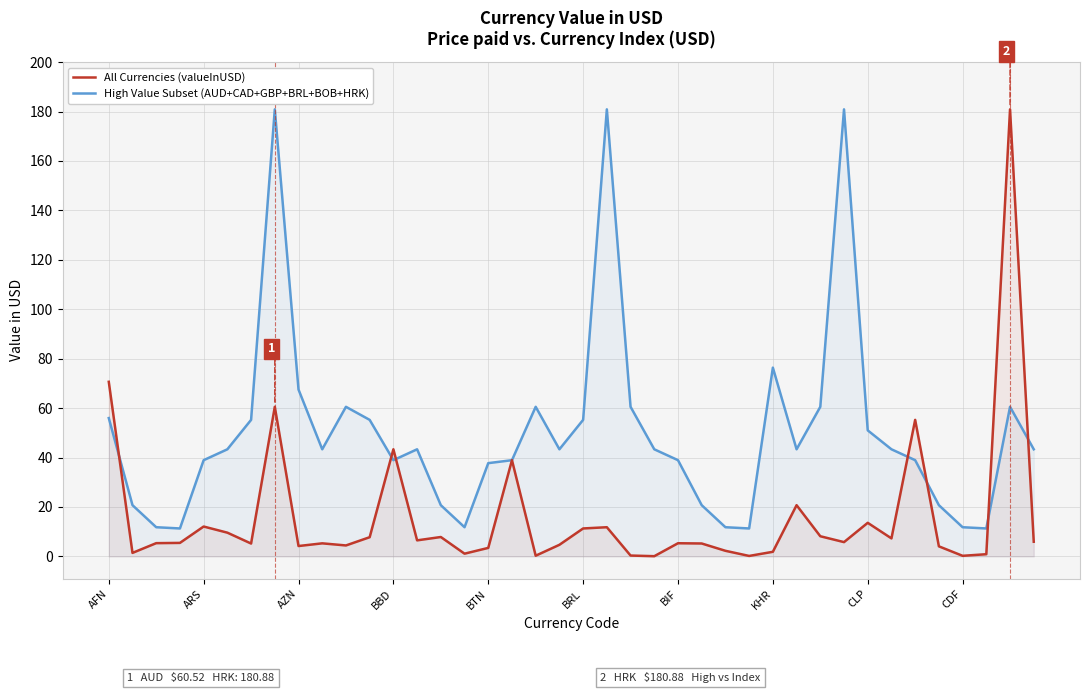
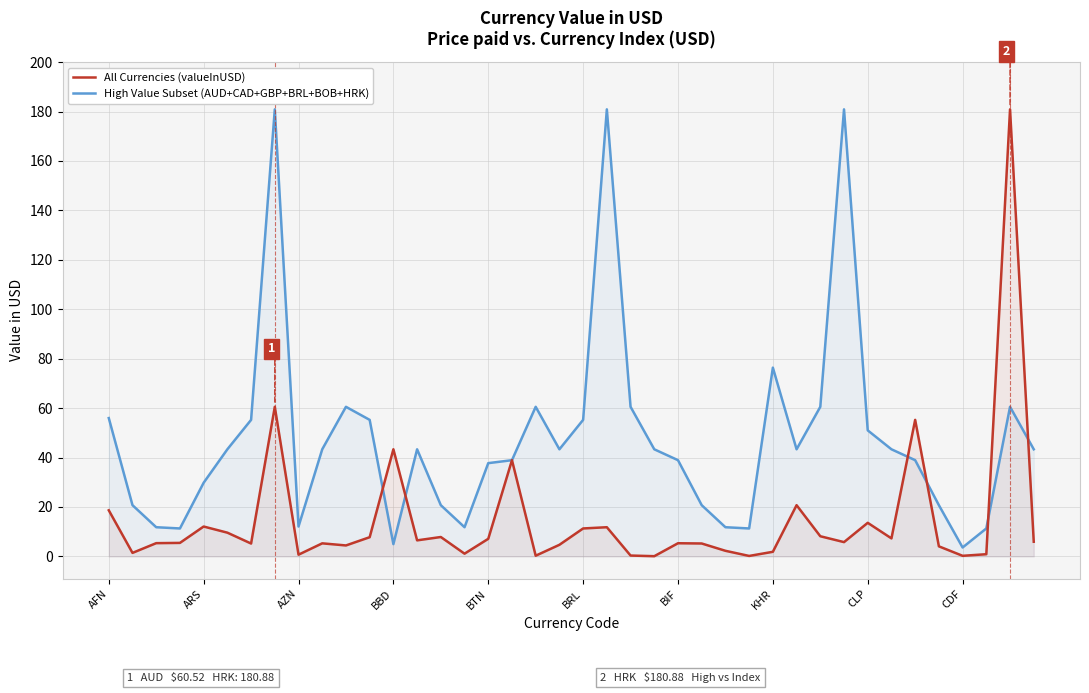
  {
    "All Currencies (valueInUSD)": {
-     "AFN": 71,
+     "AFN": 19,
      "ARS": 12,
-     "AZN": 4,
+     "AZN": 1,
      "BBD": 43,
-     "BTN": 3,
+     "BTN": 7,
      "BRL": 11,
      "BIF": 5,
      "KHR": 2,
      "CLP": 14,
      "CDF": 0
    },
    "High Value Subset (AUD+CAD+GBP+BRL+BOB+HRK)": {
      "AFN": 56,
-     "ARS": 39,
-     "AZN": 68,
-     "BBD": 39,
+     "ARS": 30,
+     "AZN": 12,
+     "BBD": 5,
      "BTN": 38,
      "BRL": 55,
      "BIF": 39,
      "KHR": 76,
      "CLP": 51,
-     "CDF": 12
+     "CDF": 4
    }
  }
